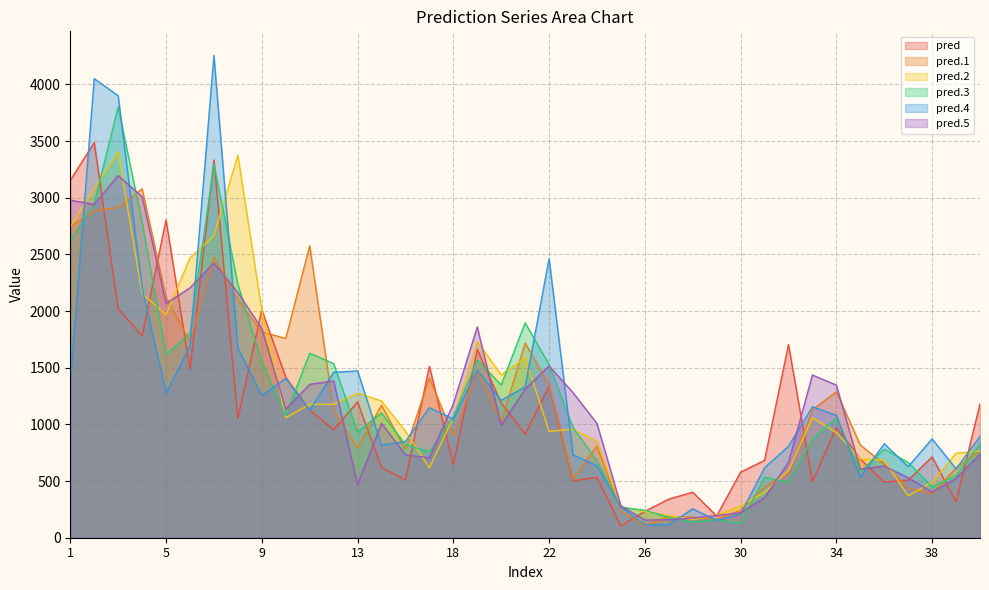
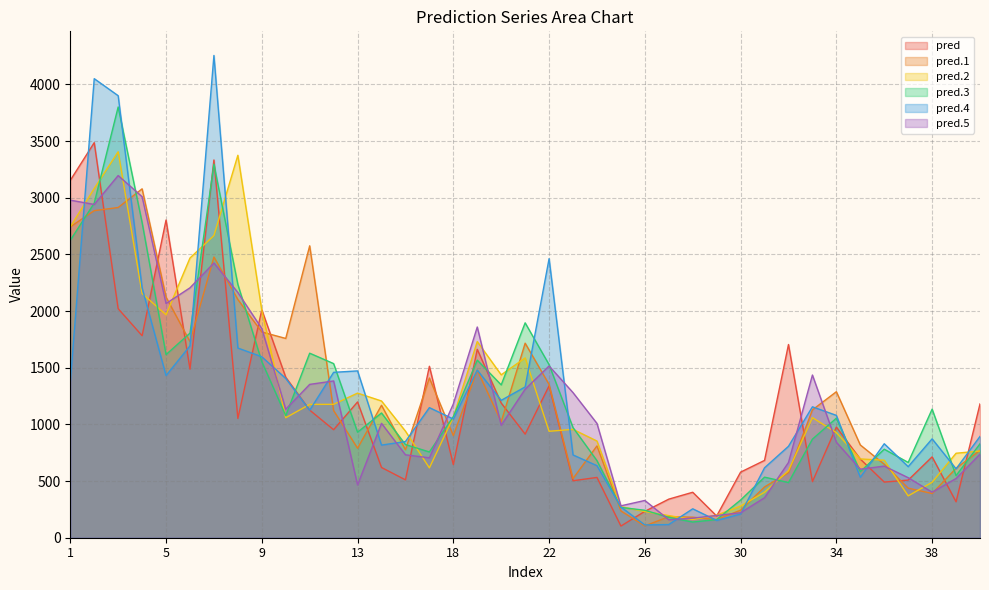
  {
    "pred.3": {
      "1": 2620,
      "5": 1620,
      "9": 1550,
      "13": 930,
-     "30": 130,
+     "30": 330,
      "34": 1050,
-     "38": 450
+     "38": 1130
    },
    "pred.4": {
      "1": 1370,
-     "5": 1280,
-     "9": 1260,
+     "5": 1430,
+     "9": 1600,
      "13": 1470,
      "22": 2460,
      "34": 1080,
      "38": 870
    },
    "pred.5": {
      "1": 2980,
      "5": 2070,
      "9": 1850,
      "13": 470,
      "18": 1180,
-     "26": 160,
-     "34": 1350
+     "26": 330,
+     "34": 840
    }
  }
